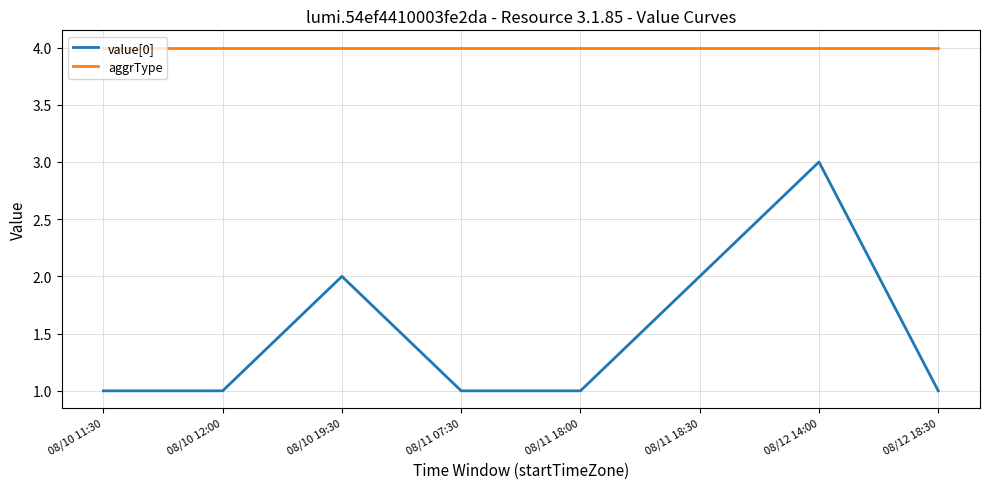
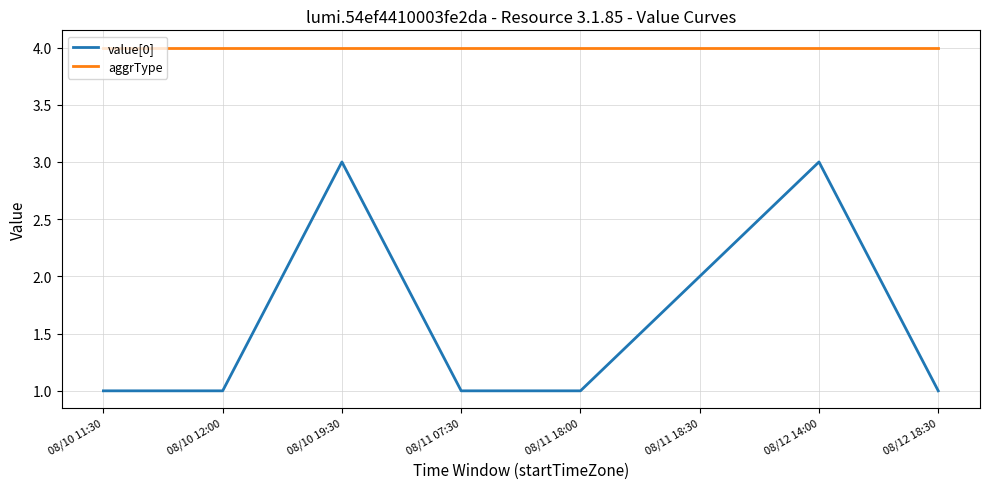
  {
    "value[0]": {
      "08/10 11:30": 1,
      "08/10 12:00": 1,
-     "08/10 19:30": 2,
+     "08/10 19:30": 3,
      "08/11 07:30": 1,
      "08/11 18:00": 1,
      "08/11 18:30": 2,
      "08/12 14:00": 3,
      "08/12 18:30": 1
    },
    "aggrType": {
      "08/10 12:00": 4,
      "08/10 19:30": 4,
      "08/11 07:30": 4,
      "08/11 18:00": 4,
      "08/11 18:30": 4,
      "08/12 14:00": 4,
      "08/12 18:30": 4
    }
  }
